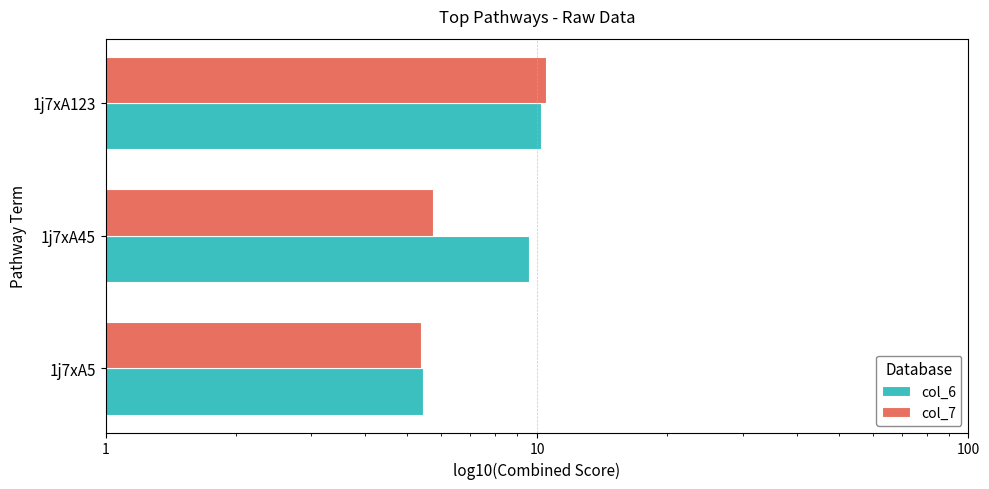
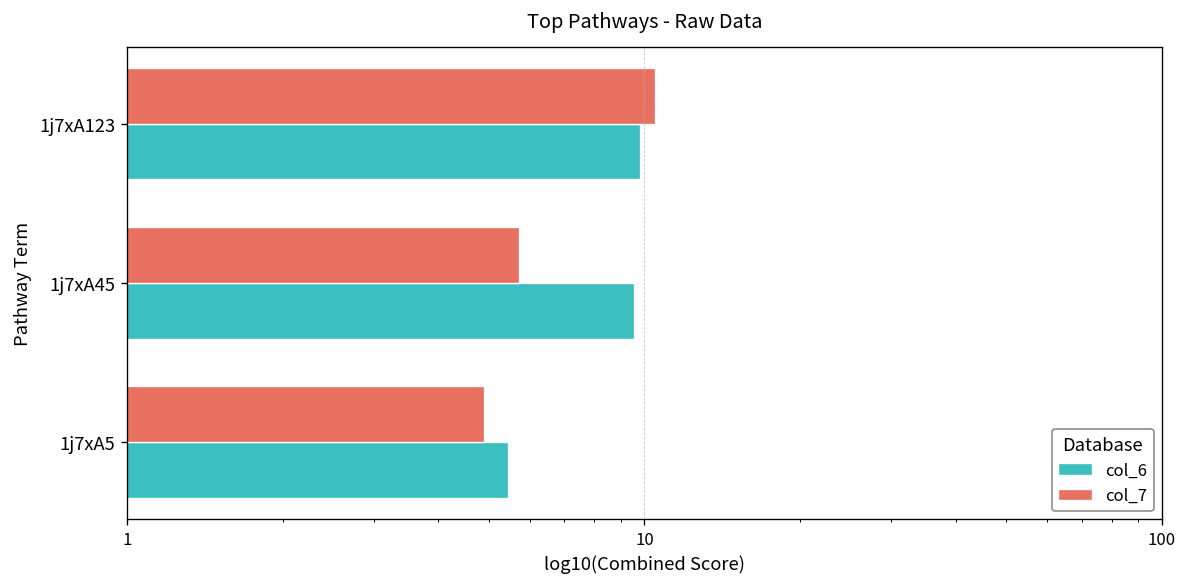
  {
    "col_6": {
-     "1j7xA123": 10.2,
+     "1j7xA123": 9.8,
      "1j7xA45": 9.6,
      "1j7xA5": 5.4
    },
    "col_7": {
      "1j7xA123": 10.5,
      "1j7xA45": 5.7,
-     "1j7xA5": 5.4
+     "1j7xA5": 4.9
    }
  }
